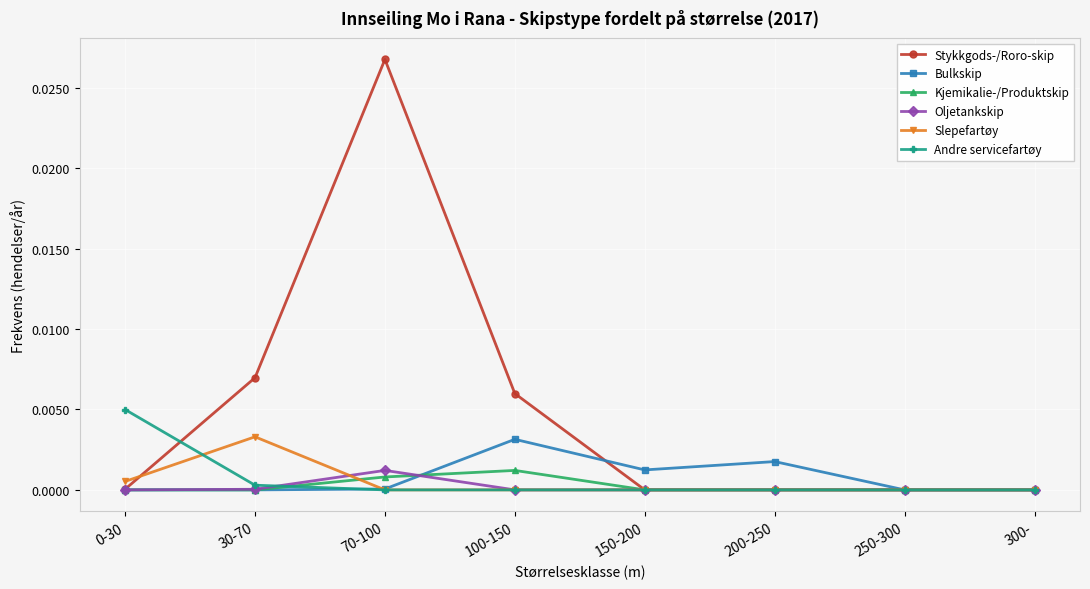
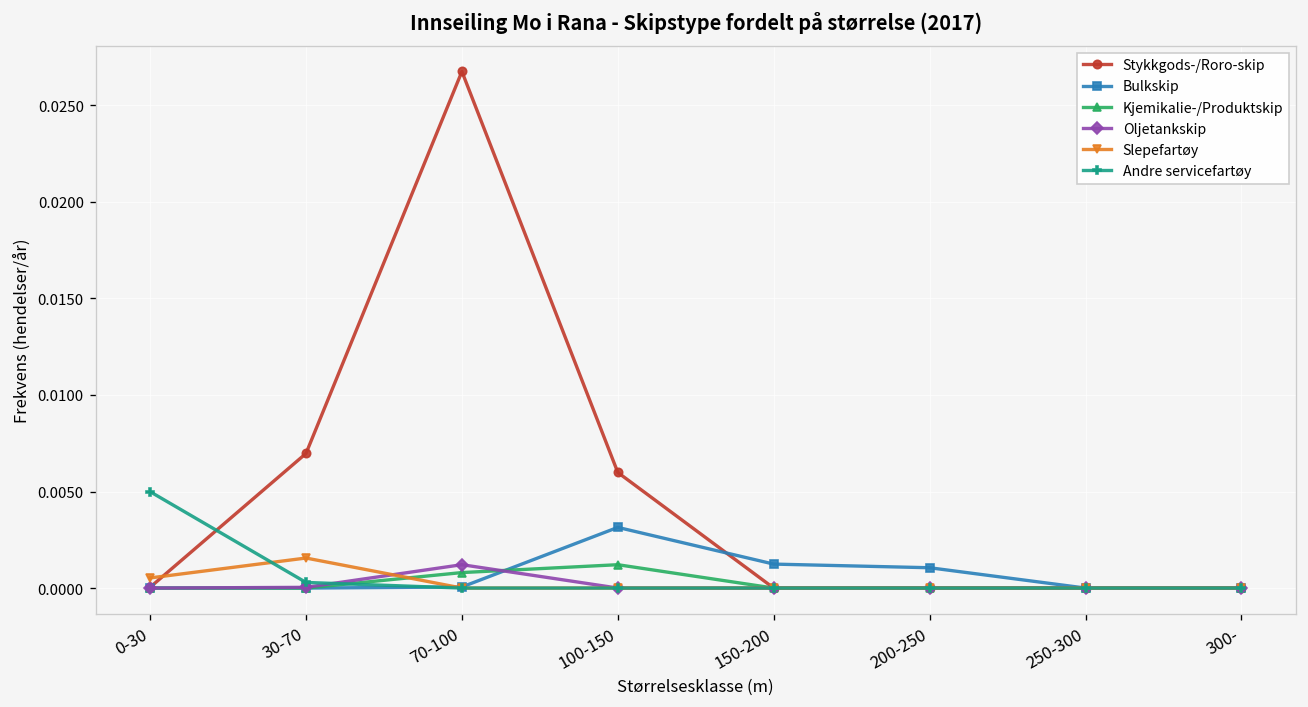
  {
    "Stykkgods-/Roro-skip": {
      "30-70": 0.0070,
      "70-100": 0.0268,
      "100-150": 0.0060
    },
    "Bulkskip": {
      "100-150": 0.0031,
      "150-200": 0.0012,
-     "200-250": 0.0018
+     "200-250": 0.0011
    },
    "Oljetankskip": {
      "70-100": 0.0012
    },
    "Slepefartøy": {
      "0-30": 0.0005,
-     "30-70": 0.0033
+     "30-70": 0.0016
    }
  }
